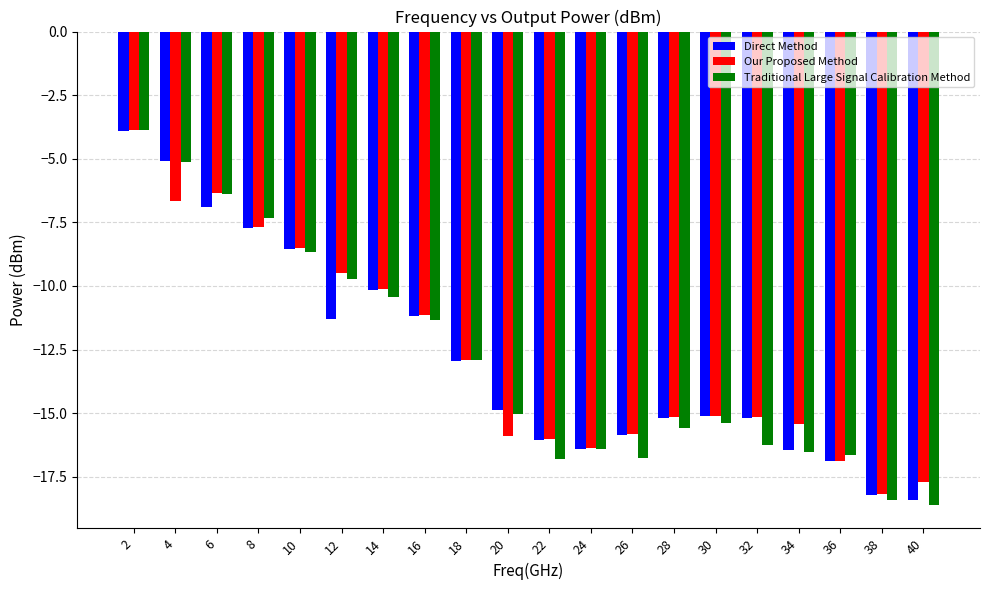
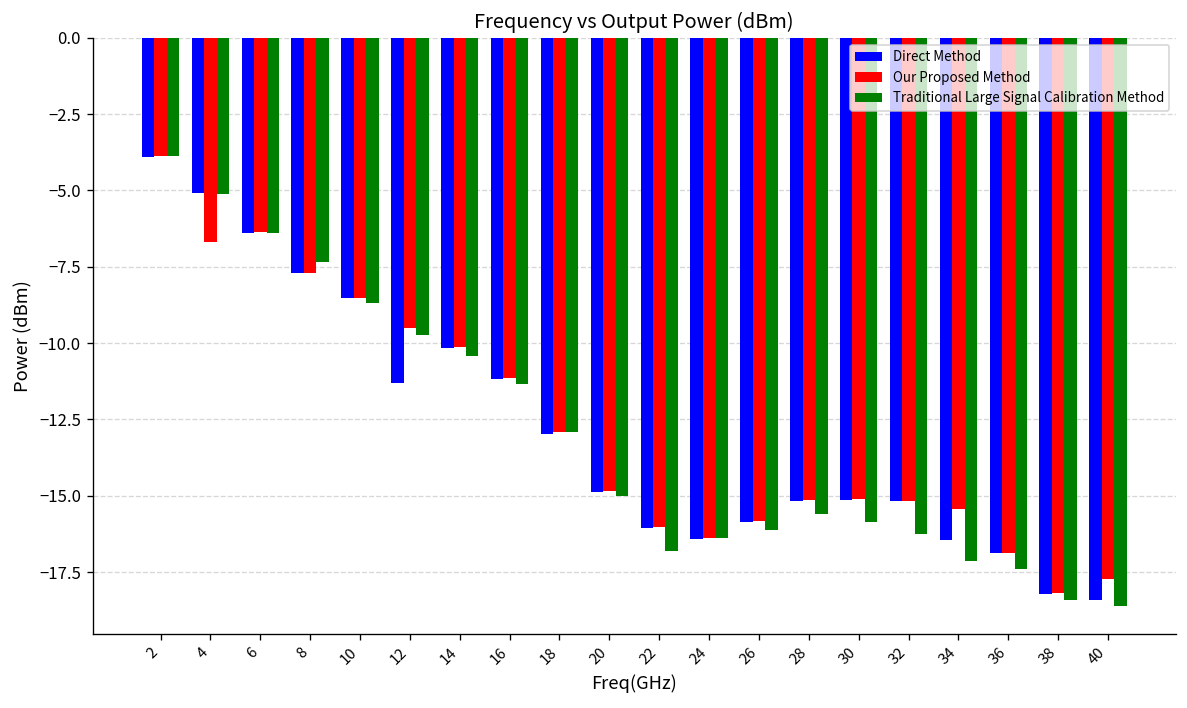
  {
    "Direct Method": {
      "2": -3.9,
      "4": -5.1,
-     "6": -6.9,
+     "6": -6.4,
      "8": -7.7,
      "10": -8.5,
      "12": -11.3,
      "14": -10.2,
      "16": -11.2,
      "18": -13.0,
      "20": -14.9,
      "22": -16.1,
      "24": -16.4,
      "26": -15.9,
      "28": -15.2,
      "30": -15.1,
      "32": -15.2,
      "34": -16.5,
      "36": -16.9,
      "38": -18.2,
      "40": -18.4
    },
    "Our Proposed Method": {
      "2": -3.9,
      "4": -6.7,
      "6": -6.4,
      "8": -7.7,
      "10": -8.5,
      "12": -9.5,
      "14": -10.1,
      "16": -11.1,
      "18": -12.9,
-     "20": -15.9,
+     "20": -14.8,
      "22": -16.0,
      "24": -16.4,
      "26": -15.8,
      "28": -15.2,
      "30": -15.1,
      "32": -15.2,
      "34": -15.4,
      "36": -16.9,
      "38": -18.2,
      "40": -17.7
    },
    "Traditional Large Signal Calibration Method": {
      "2": -3.9,
      "4": -5.1,
      "6": -6.4,
      "8": -7.3,
      "10": -8.7,
      "12": -9.7,
      "14": -10.4,
      "16": -11.3,
      "18": -12.9,
      "20": -15.0,
      "22": -16.8,
      "24": -16.4,
-     "26": -16.8,
+     "26": -16.1,
      "28": -15.6,
-     "30": -15.4,
+     "30": -15.9,
      "32": -16.3,
-     "34": -16.5,
-     "36": -16.7,
+     "34": -17.1,
+     "36": -17.4,
      "38": -18.4,
      "40": -18.6
    }
  }
